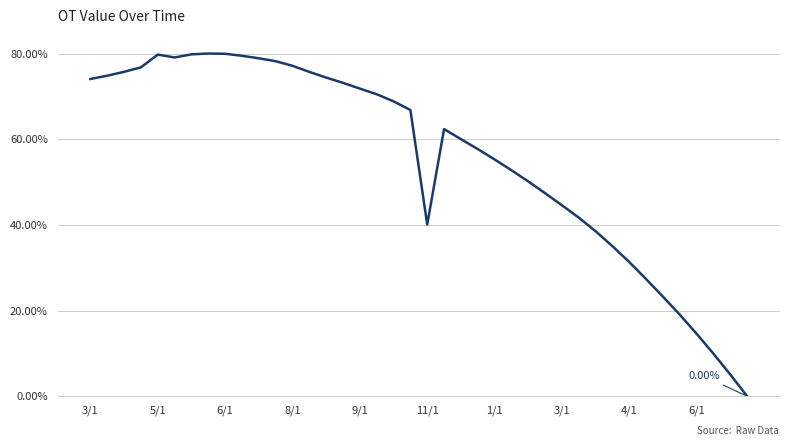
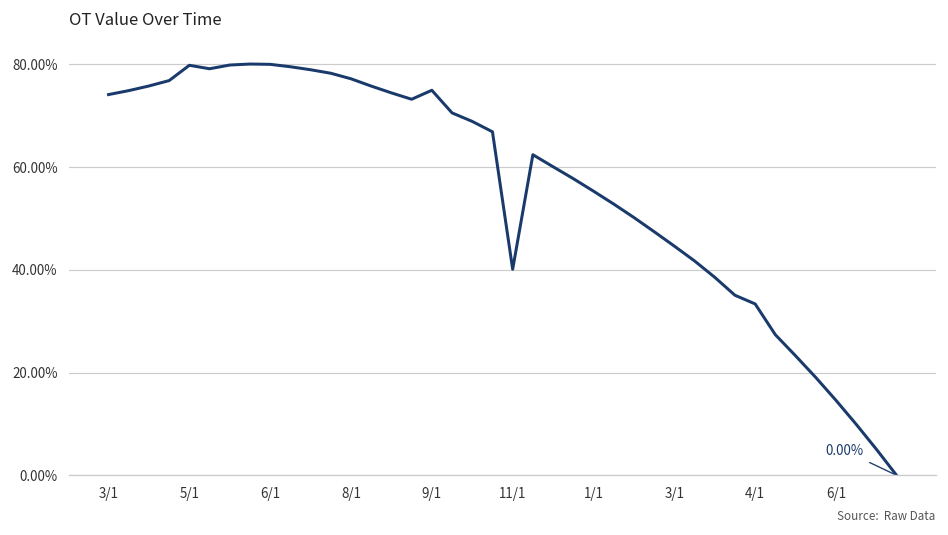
  {
    "5/1": "80%",
    "8/1": "77%",
-   "9/1": "72%",
+   "9/1": "75%",
    "11/1": "40%",
    "1/1": "55%",
-   "4/1": "31%"
+   "4/1": "33%"
  }
